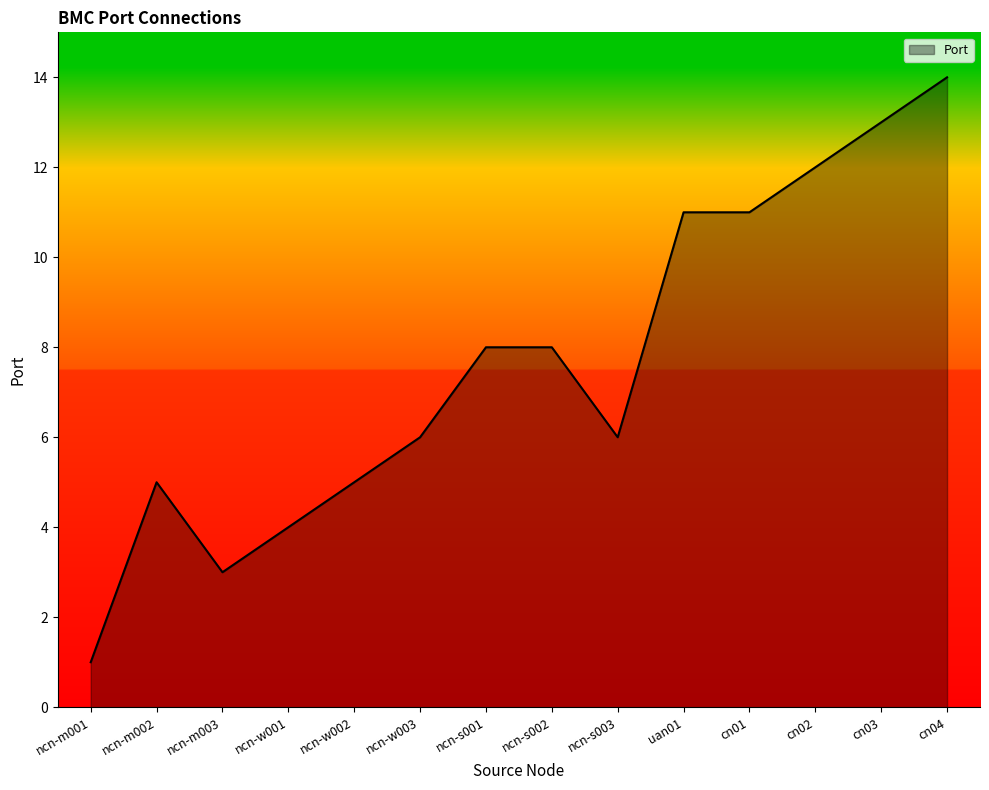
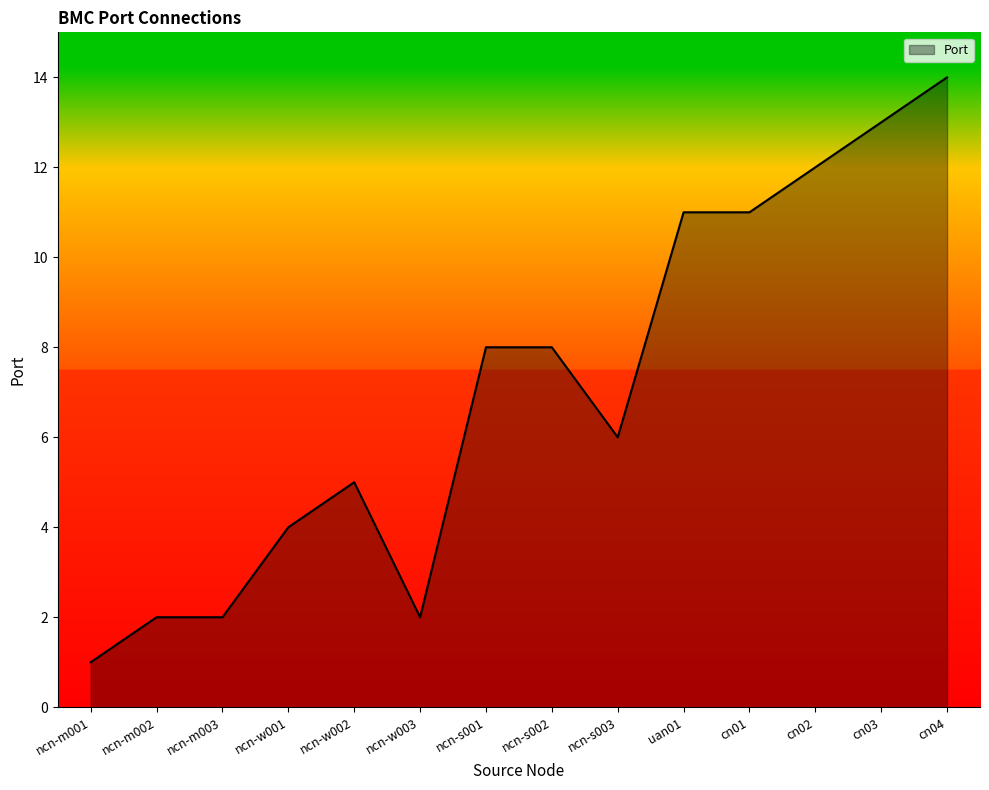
  {
    "ncn-m001": 1,
-   "ncn-m002": 5,
-   "ncn-m003": 3,
+   "ncn-m002": 2,
+   "ncn-m003": 2,
    "ncn-w001": 4,
    "ncn-w002": 5,
-   "ncn-w003": 6,
+   "ncn-w003": 2,
    "ncn-s001": 8,
    "ncn-s002": 8,
    "ncn-s003": 6,
    "uan01": 11,
    "cn01": 11,
    "cn02": 12,
    "cn03": 13,
    "cn04": 14
  }
